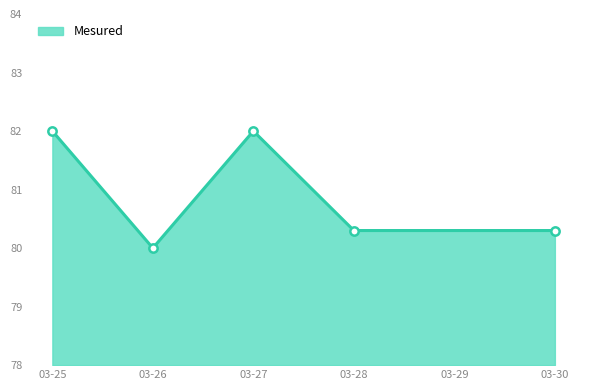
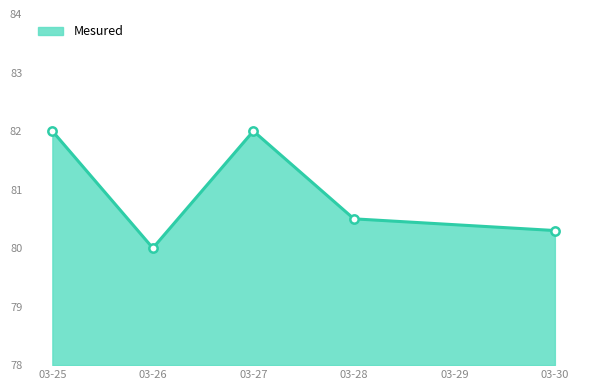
  {
    "03-25": 82.0,
    "03-26": 80.0,
    "03-27": 82.0,
-   "03-28": 80.3,
+   "03-28": 80.5,
    "03-30": 80.3
  }
